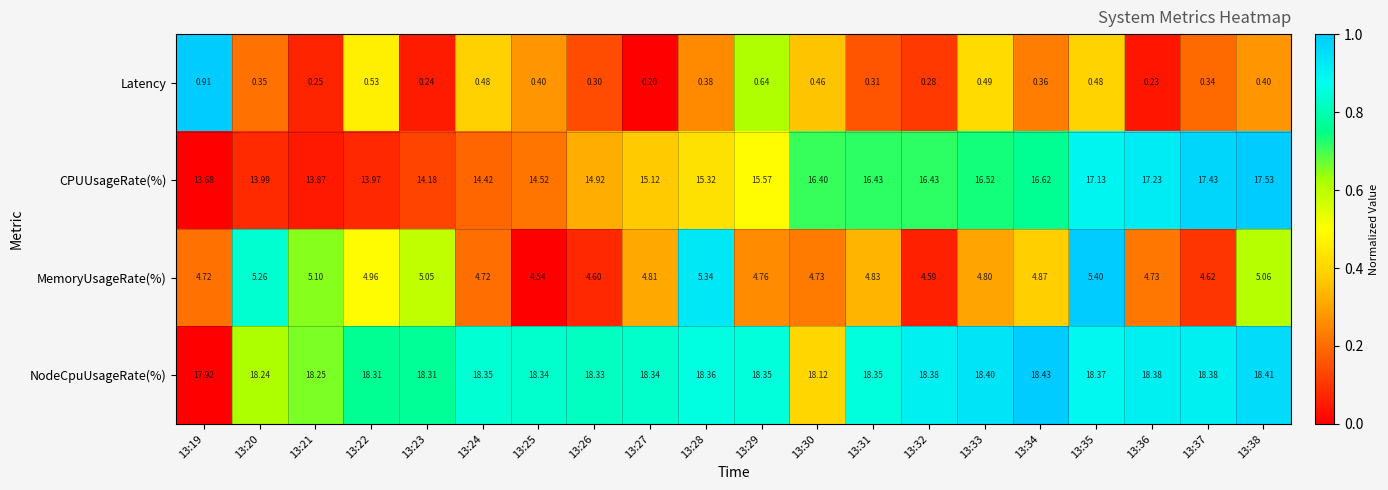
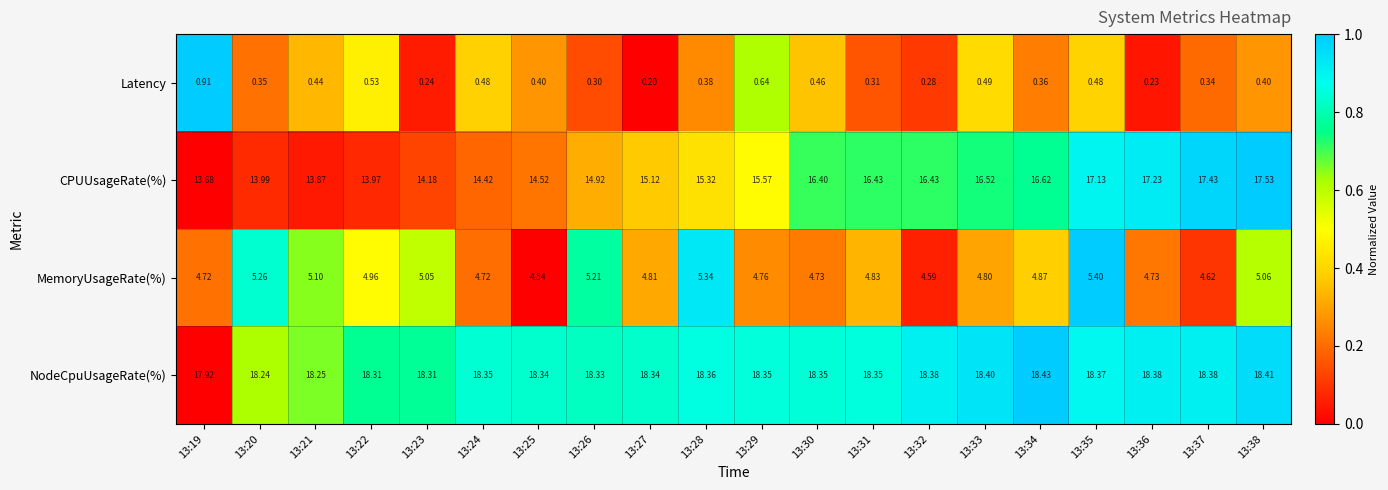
  {
    "Latency": {
      "13:19": 0.91,
      "13:20": 0.35,
-     "13:21": 0.25,
+     "13:21": 0.44,
      "13:22": 0.53,
      "13:23": 0.24,
      "13:24": 0.48,
      "13:25": 0.40,
      "13:26": 0.30,
      "13:27": 0.20,
      "13:28": 0.38,
      "13:29": 0.64,
      "13:30": 0.46,
      "13:31": 0.31,
      "13:32": 0.28,
      "13:33": 0.49,
      "13:34": 0.36,
      "13:35": 0.48,
      "13:36": 0.23,
      "13:37": 0.34,
      "13:38": 0.40
    },
    "CPUUsageRate(%)": {
      "13:19": 13.68,
      "13:20": 13.99,
      "13:21": 13.87,
      "13:22": 13.97,
      "13:23": 14.18,
      "13:24": 14.42,
      "13:25": 14.52,
      "13:26": 14.92,
      "13:27": 15.12,
      "13:28": 15.32,
      "13:29": 15.57,
      "13:30": 16.40,
      "13:31": 16.43,
      "13:32": 16.43,
      "13:33": 16.52,
      "13:34": 16.62,
      "13:35": 17.13,
      "13:36": 17.23,
      "13:37": 17.43,
      "13:38": 17.53
    },
    "MemoryUsageRate(%)": {
      "13:19": 4.72,
      "13:20": 5.26,
      "13:21": 5.10,
      "13:22": 4.96,
      "13:23": 5.05,
      "13:24": 4.72,
      "13:25": 4.54,
-     "13:26": 4.60,
+     "13:26": 5.21,
      "13:27": 4.81,
      "13:28": 5.34,
      "13:29": 4.76,
      "13:30": 4.73,
      "13:31": 4.83,
      "13:32": 4.59,
      "13:33": 4.80,
      "13:34": 4.87,
      "13:35": 5.40,
      "13:36": 4.73,
      "13:37": 4.62,
      "13:38": 5.06
    },
    "NodeCpuUsageRate(%)": {
      "13:19": 17.92,
      "13:20": 18.24,
      "13:21": 18.25,
      "13:22": 18.31,
      "13:23": 18.31,
      "13:24": 18.35,
      "13:25": 18.34,
      "13:26": 18.33,
      "13:27": 18.34,
      "13:28": 18.36,
      "13:29": 18.35,
-     "13:30": 18.12,
+     "13:30": 18.35,
      "13:31": 18.35,
      "13:32": 18.38,
      "13:33": 18.40,
      "13:34": 18.43,
      "13:35": 18.37,
      "13:36": 18.38,
      "13:37": 18.38,
      "13:38": 18.41
    }
  }
